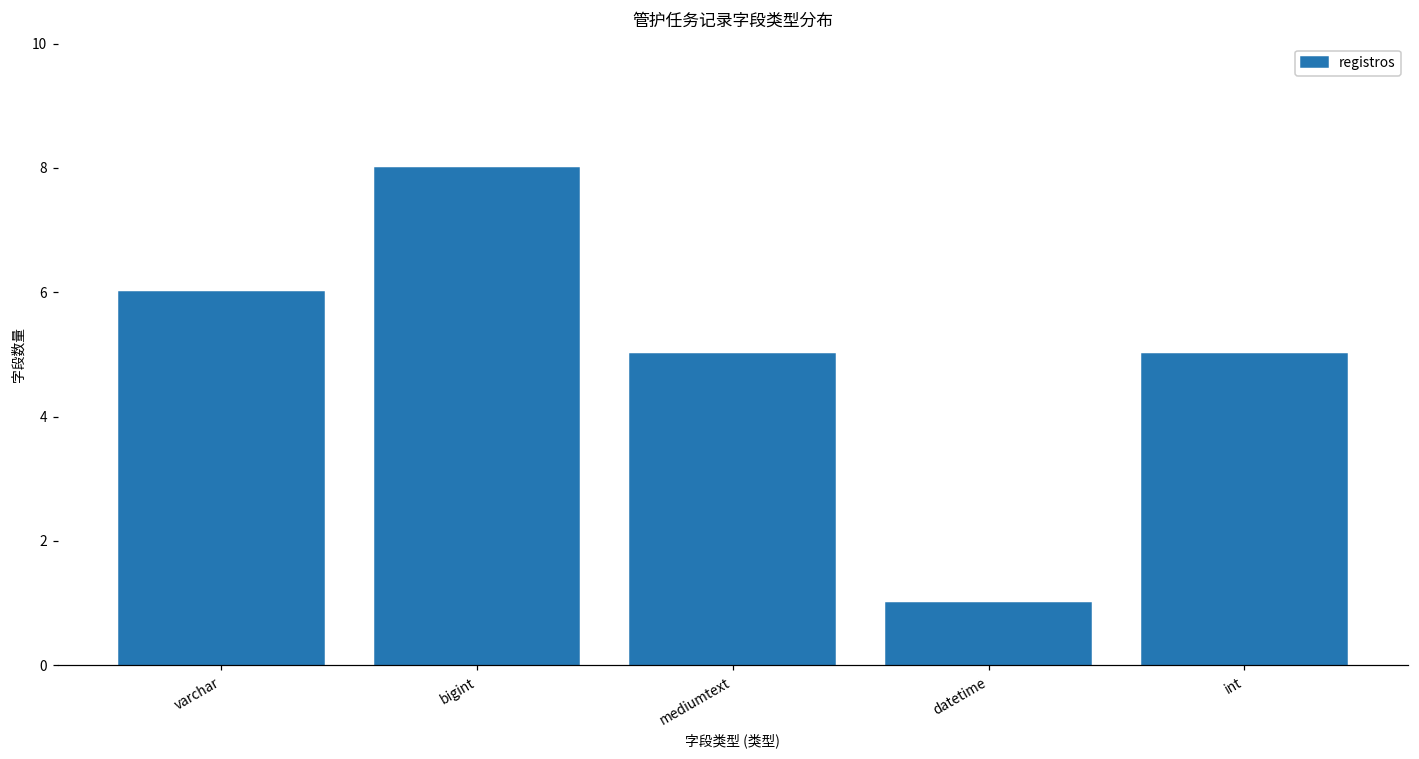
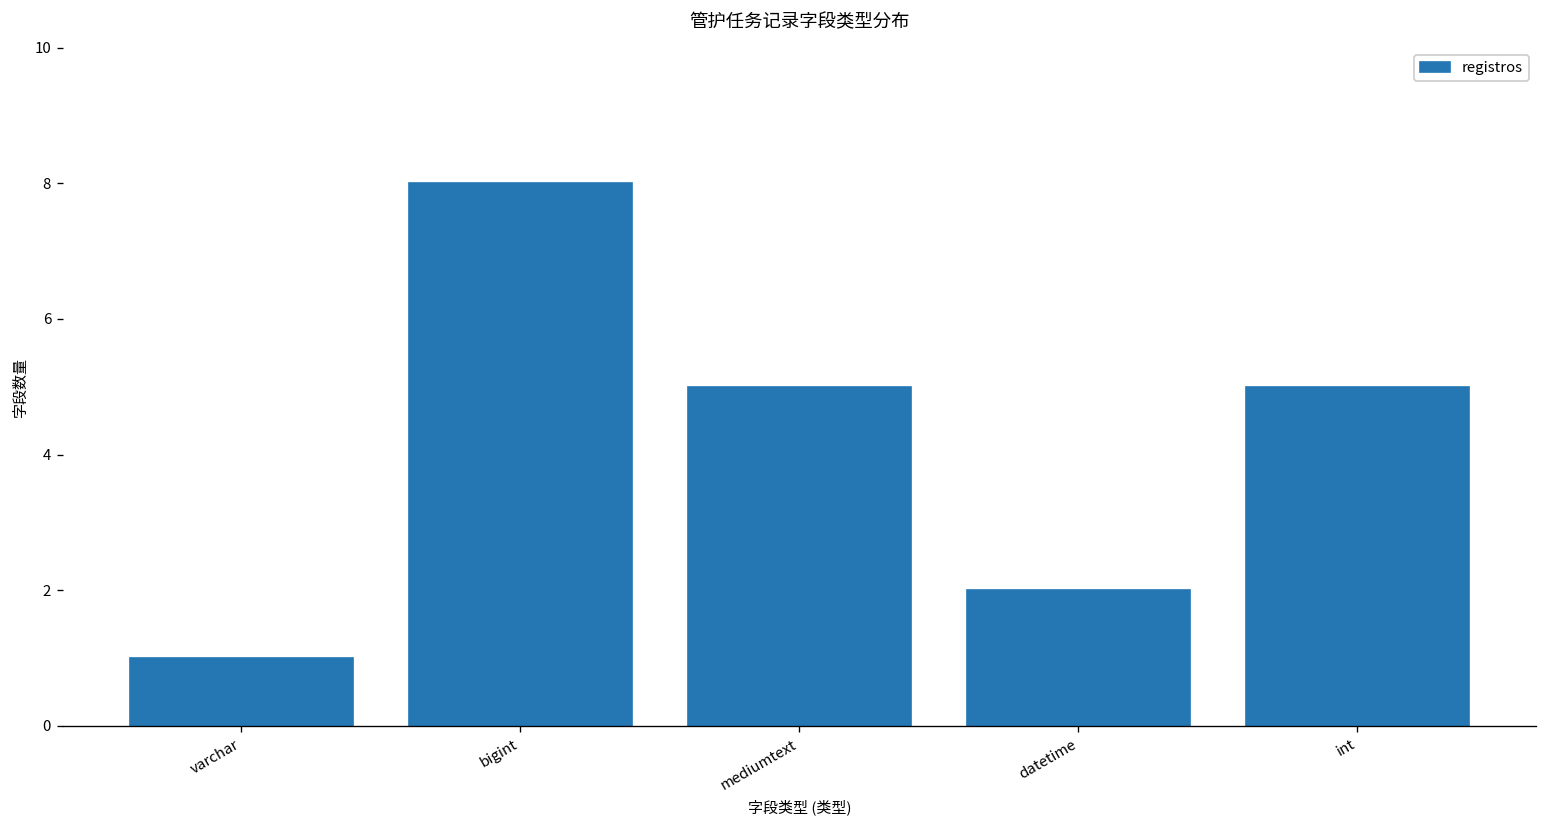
  {
-   "varchar": 6,
+   "varchar": 1,
    "bigint": 8,
    "mediumtext": 5,
-   "datetime": 1,
+   "datetime": 2,
    "int": 5
  }
